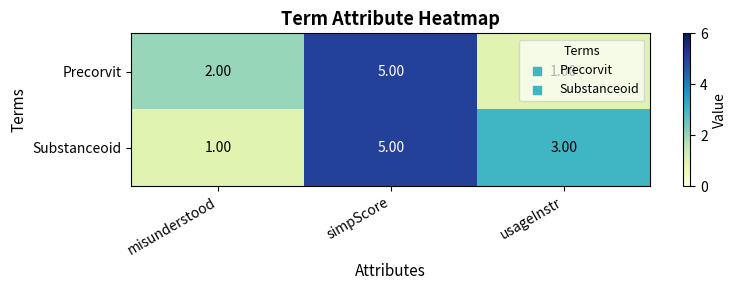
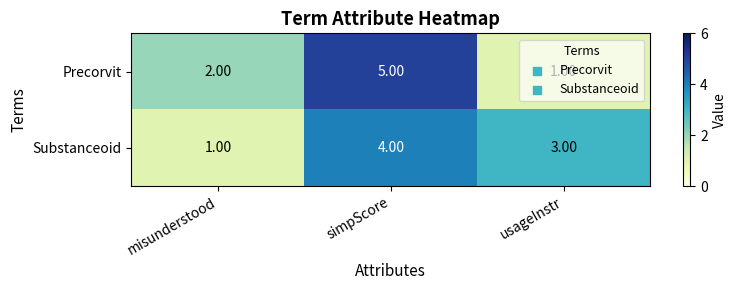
  {
    "Precorvit": {
      "misunderstood": 2.00,
      "simpScore": 5.00
    },
    "Substanceoid": {
      "misunderstood": 1.00,
-     "simpScore": 5.00,
+     "simpScore": 4.00,
      "usageInstr": 3.00
    }
  }
